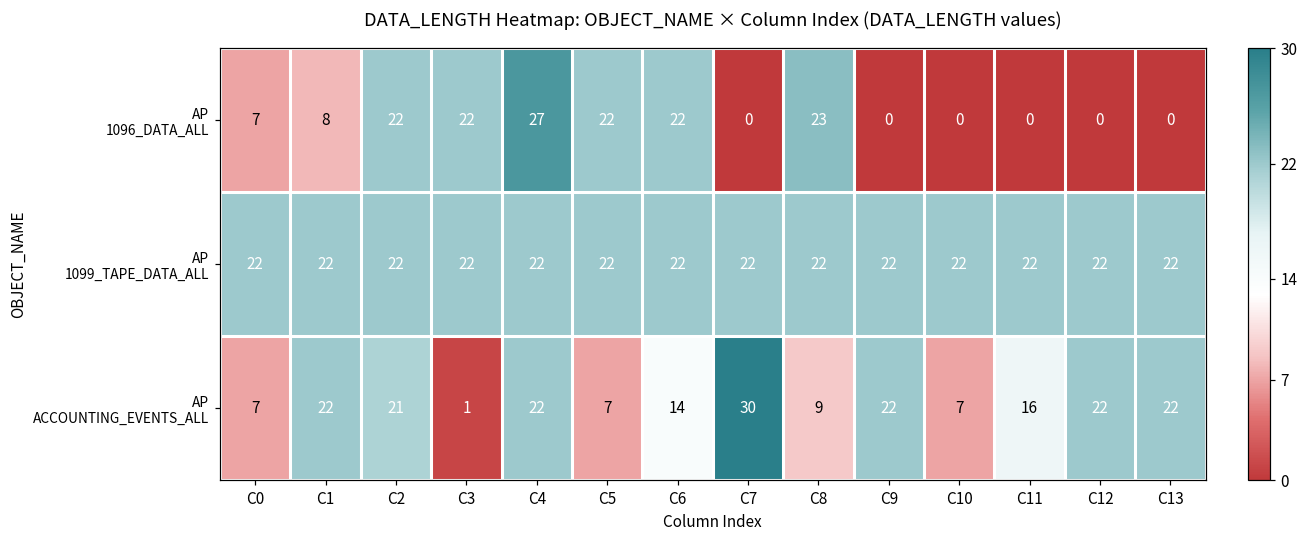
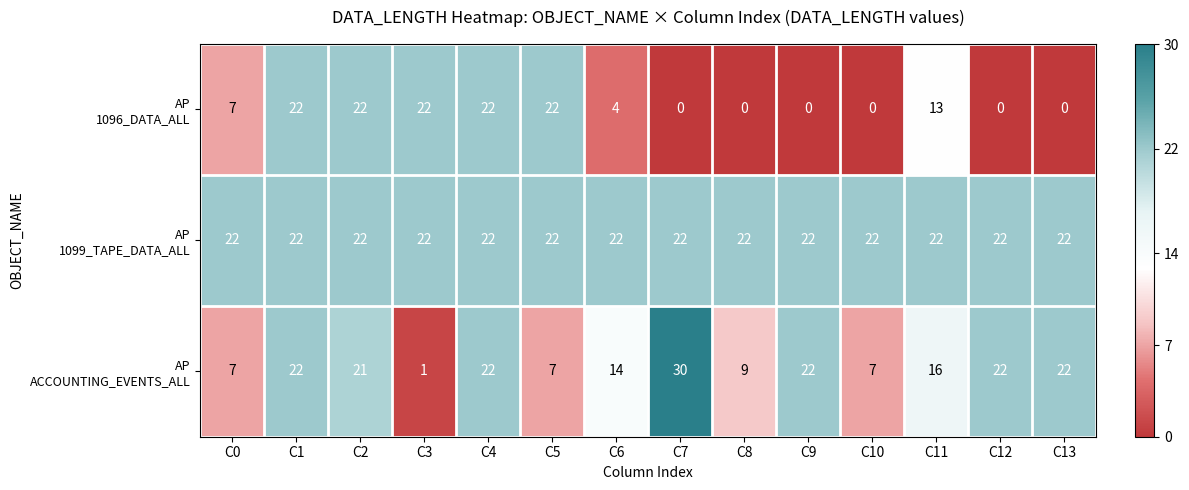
  {
    "AP 1096_DATA_ALL": {
      "C0": 7,
-     "C1": 8,
+     "C1": 22,
      "C2": 22,
      "C3": 22,
-     "C4": 27,
+     "C4": 22,
      "C5": 22,
-     "C6": 22,
+     "C6": 4,
      "C7": 0,
-     "C8": 23,
+     "C8": 0,
      "C9": 0,
      "C10": 0,
-     "C11": 0,
+     "C11": 13,
      "C12": 0,
      "C13": 0
    },
    "AP 1099_TAPE_DATA_ALL": {
      "C0": 22,
      "C1": 22,
      "C2": 22,
      "C3": 22,
      "C4": 22,
      "C5": 22,
      "C6": 22,
      "C7": 22,
      "C8": 22,
      "C9": 22,
      "C10": 22,
      "C11": 22,
      "C12": 22,
      "C13": 22
    },
    "AP ACCOUNTING_EVENTS_ALL": {
      "C0": 7,
      "C1": 22,
      "C2": 21,
      "C3": 1,
      "C4": 22,
      "C5": 7,
      "C6": 14,
      "C7": 30,
      "C8": 9,
      "C9": 22,
      "C10": 7,
      "C11": 16,
      "C12": 22,
      "C13": 22
    }
  }
